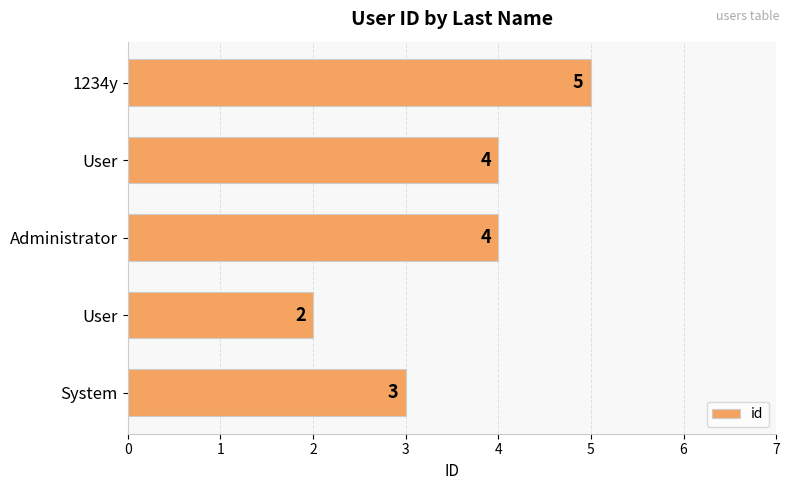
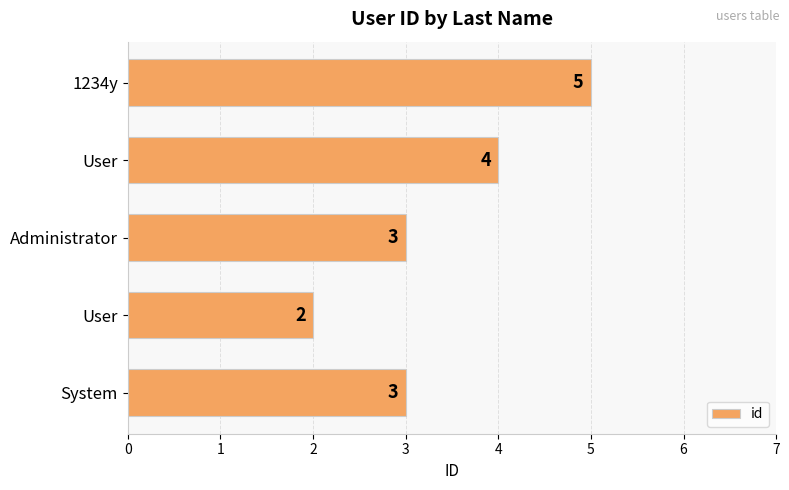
  {
    "1234y": 5,
-   "Administrator": 4,
+   "Administrator": 3,
    "System": 3
  }
